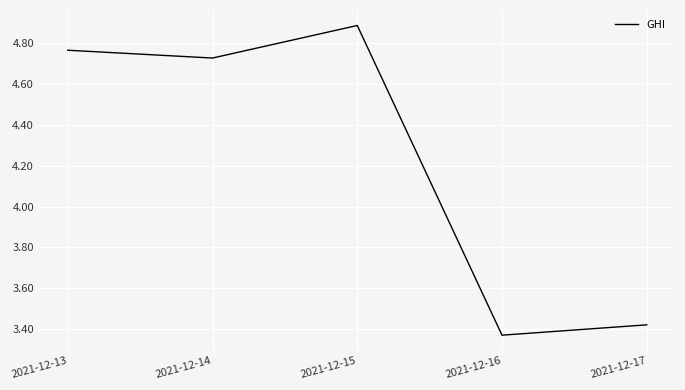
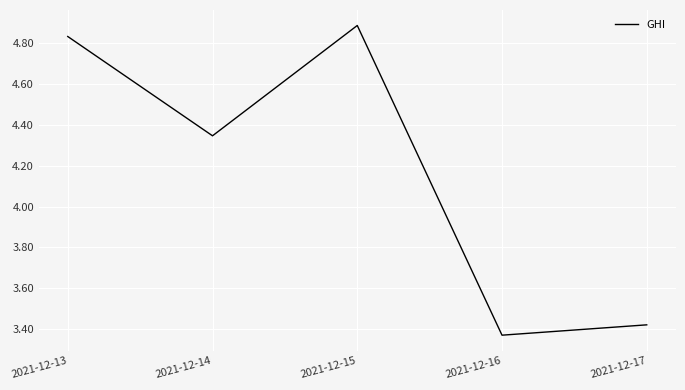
  {
-   "2021-12-13": 4.77,
-   "2021-12-14": 4.73,
+   "2021-12-13": 4.83,
+   "2021-12-14": 4.35,
    "2021-12-15": 4.89,
    "2021-12-16": 3.37,
    "2021-12-17": 3.42
  }
